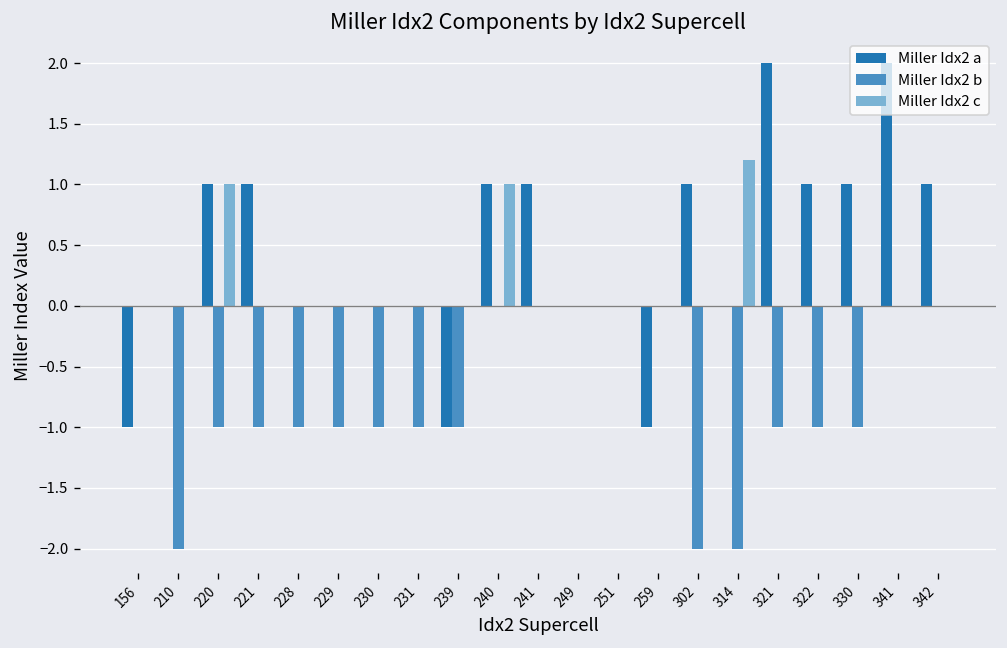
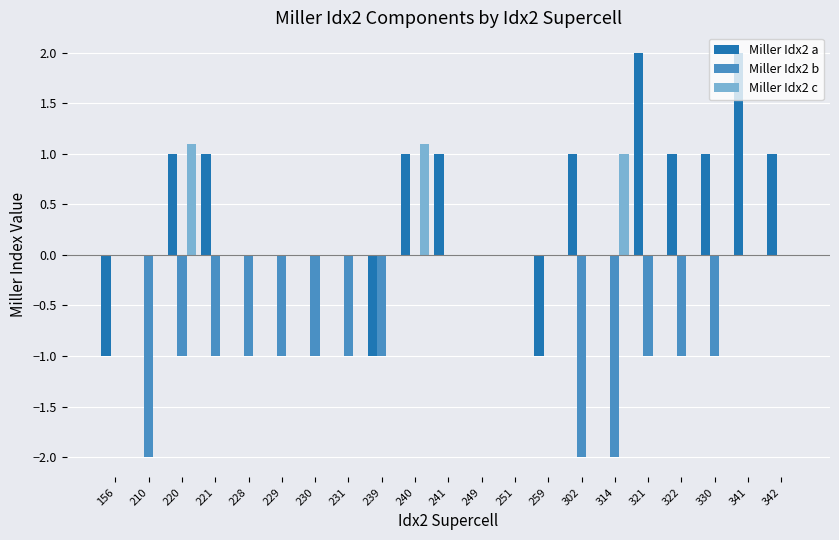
  {
    "Miller Idx2 c": {
      "156": 0.0,
      "210": 0.0,
-     "220": 1.0,
+     "220": 1.1,
      "221": 0.0,
      "228": 0.0,
      "229": 0.0,
      "230": 0.0,
      "231": 0.0,
      "239": 0.0,
-     "240": 1.0,
+     "240": 1.1,
      "241": 0.0,
      "249": 0.0,
      "251": 0.0,
      "259": 0.0,
      "302": 0.0,
-     "314": 1.2,
+     "314": 1.0,
      "321": 0.0,
      "322": 0.0,
      "330": 0.0,
      "341": 0.0,
      "342": 0.0
    }
  }
